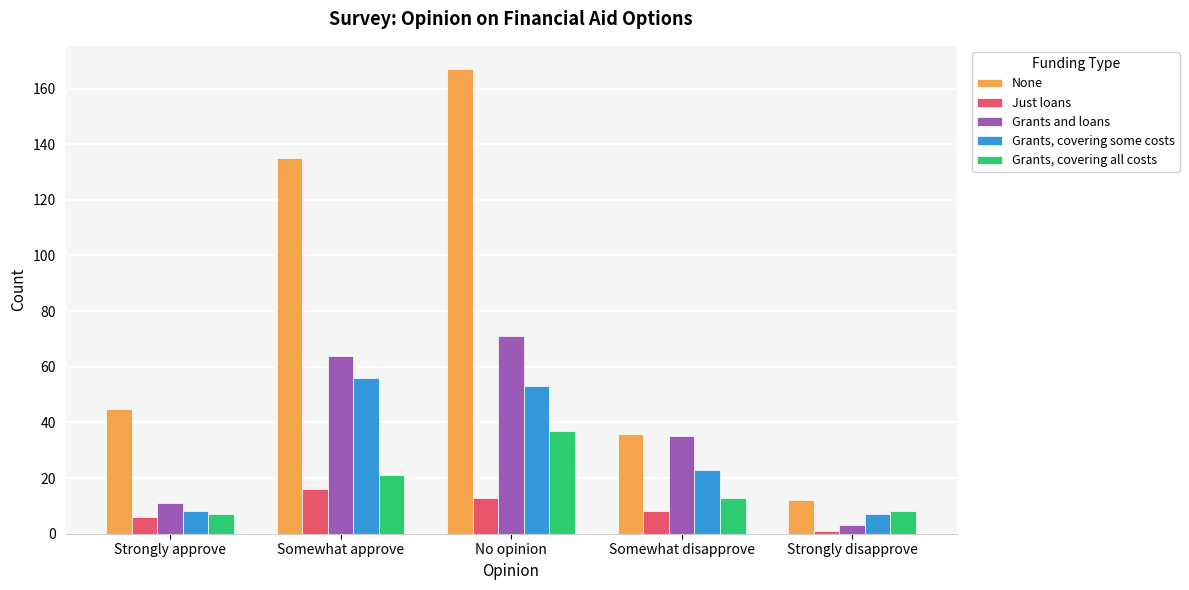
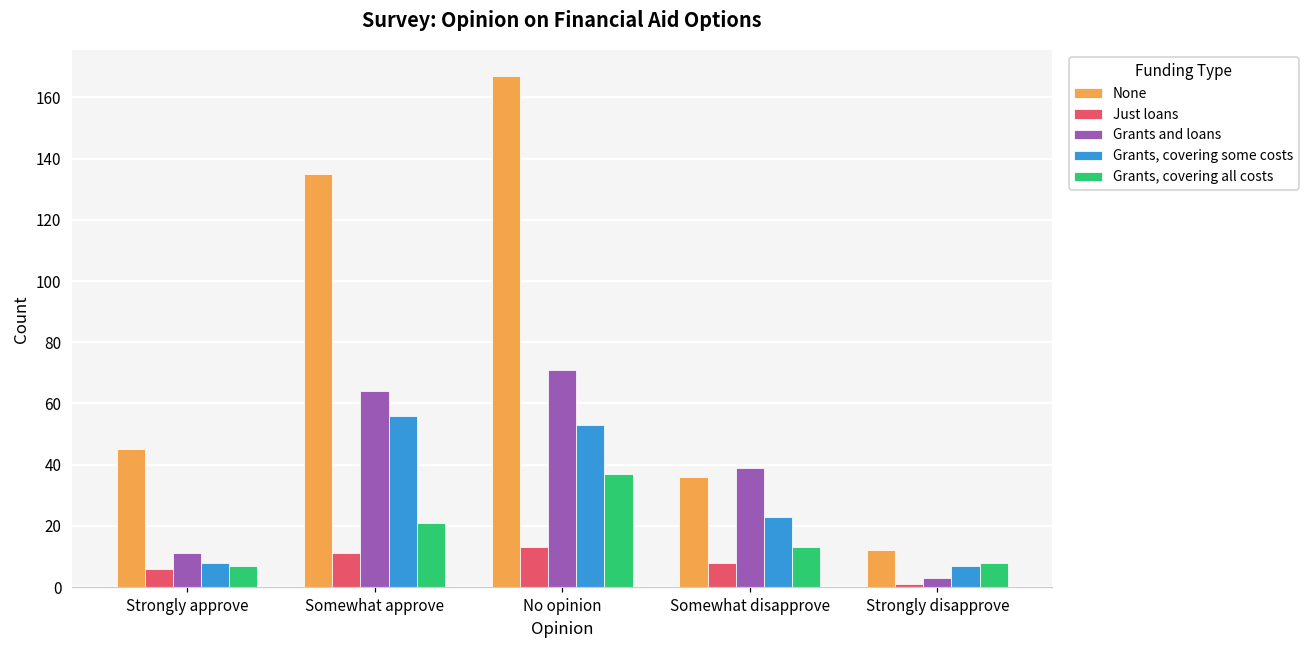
  {
    "None": {
      "Strongly approve": 45,
      "Somewhat approve": 135,
      "No opinion": 167,
      "Somewhat disapprove": 36,
      "Strongly disapprove": 12
    },
    "Just loans": {
      "Strongly approve": 6,
-     "Somewhat approve": 16,
+     "Somewhat approve": 11,
      "No opinion": 13,
      "Somewhat disapprove": 8,
      "Strongly disapprove": 1
    },
    "Grants and loans": {
      "Strongly approve": 11,
      "Somewhat approve": 64,
      "No opinion": 71,
-     "Somewhat disapprove": 35,
+     "Somewhat disapprove": 39,
      "Strongly disapprove": 3
    },
    "Grants, covering some costs": {
      "Strongly approve": 8,
      "Somewhat approve": 56,
      "No opinion": 53,
      "Somewhat disapprove": 23,
      "Strongly disapprove": 7
    },
    "Grants, covering all costs": {
      "Strongly approve": 7,
      "Somewhat approve": 21,
      "No opinion": 37,
      "Somewhat disapprove": 13,
      "Strongly disapprove": 8
    }
  }
